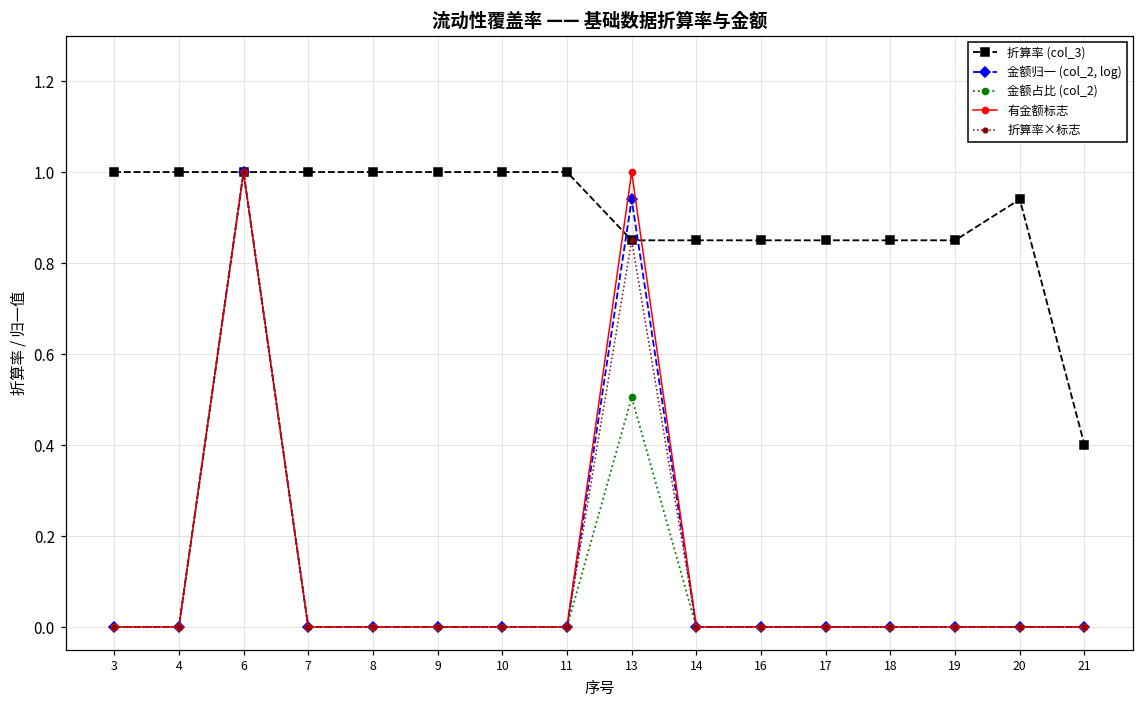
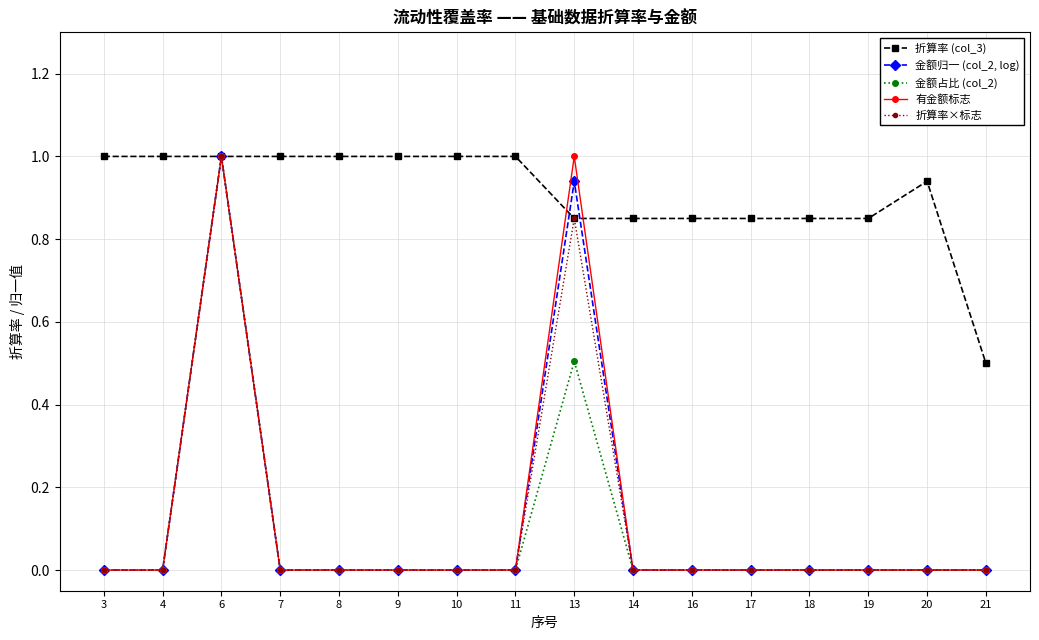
  {
    "折算率 (col_3)": {
      "3": 1.0,
      "4": 1.0,
      "7": 1.0,
      "8": 1.0,
      "9": 1.0,
      "10": 1.0,
      "11": 1.0,
      "14": 0.85,
      "16": 0.85,
      "17": 0.85,
      "18": 0.85,
      "19": 0.85,
      "20": 0.94,
-     "21": 0.4
+     "21": 0.5
    },
    "金额归一 (col_2, log)": {
      "13": 0.94
    },
    "金额占比 (col_2)": {
      "13": 0.5
    },
    "有金额标志": {
      "13": 1.0
    }
  }
